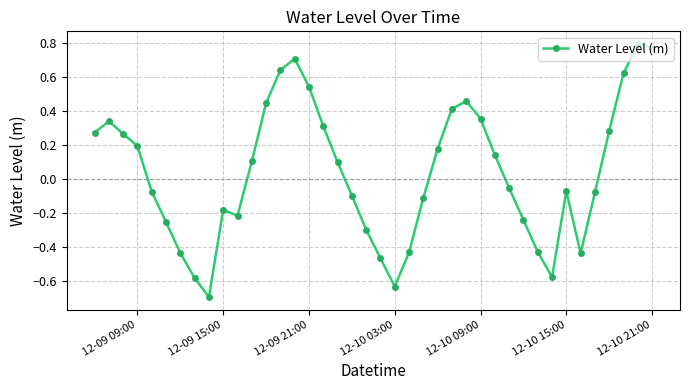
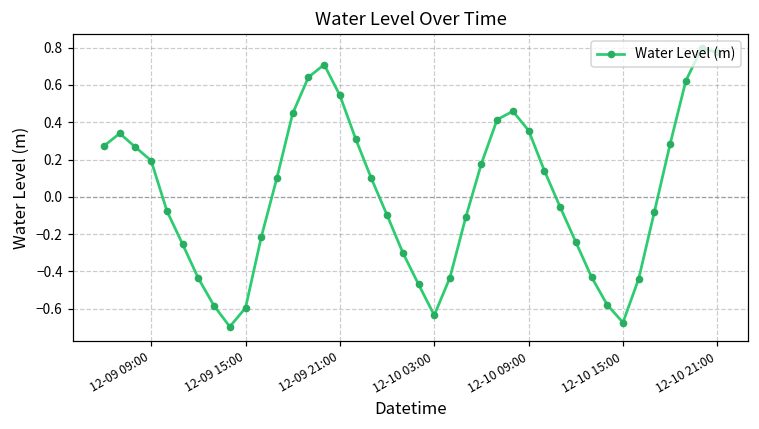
  {
    "12-09 09:00": 0.19,
-   "12-09 15:00": -0.18,
+   "12-09 15:00": -0.60,
    "12-09 21:00": 0.54,
    "12-10 03:00": -0.63,
    "12-10 09:00": 0.36,
-   "12-10 15:00": -0.07
+   "12-10 15:00": -0.67
  }
